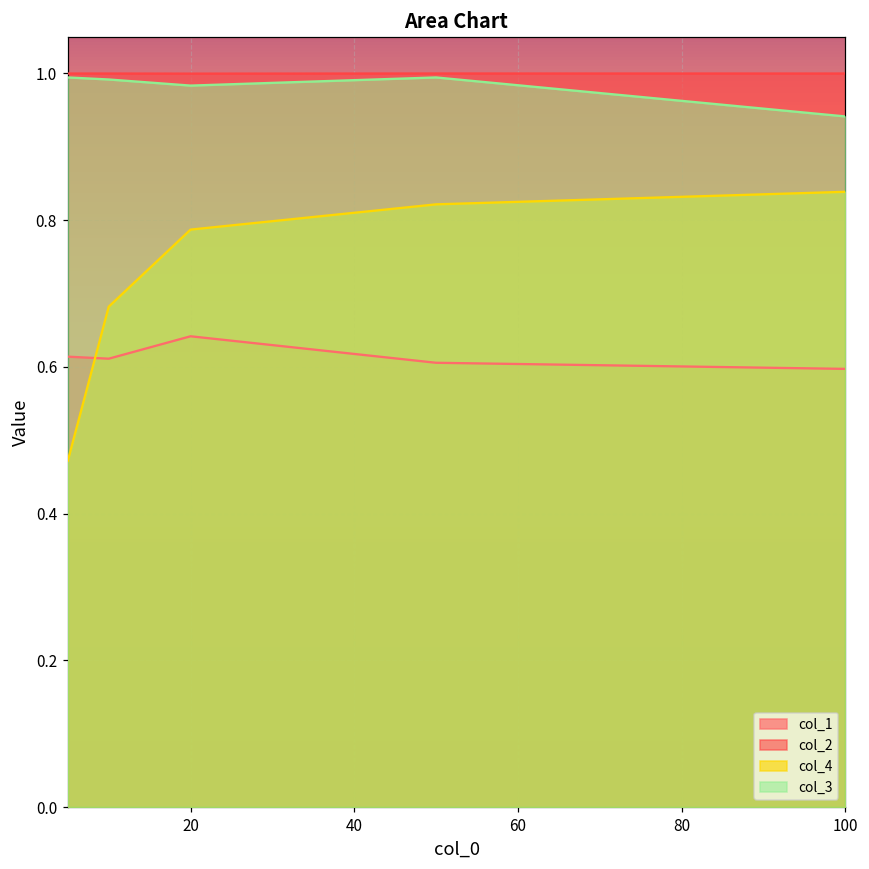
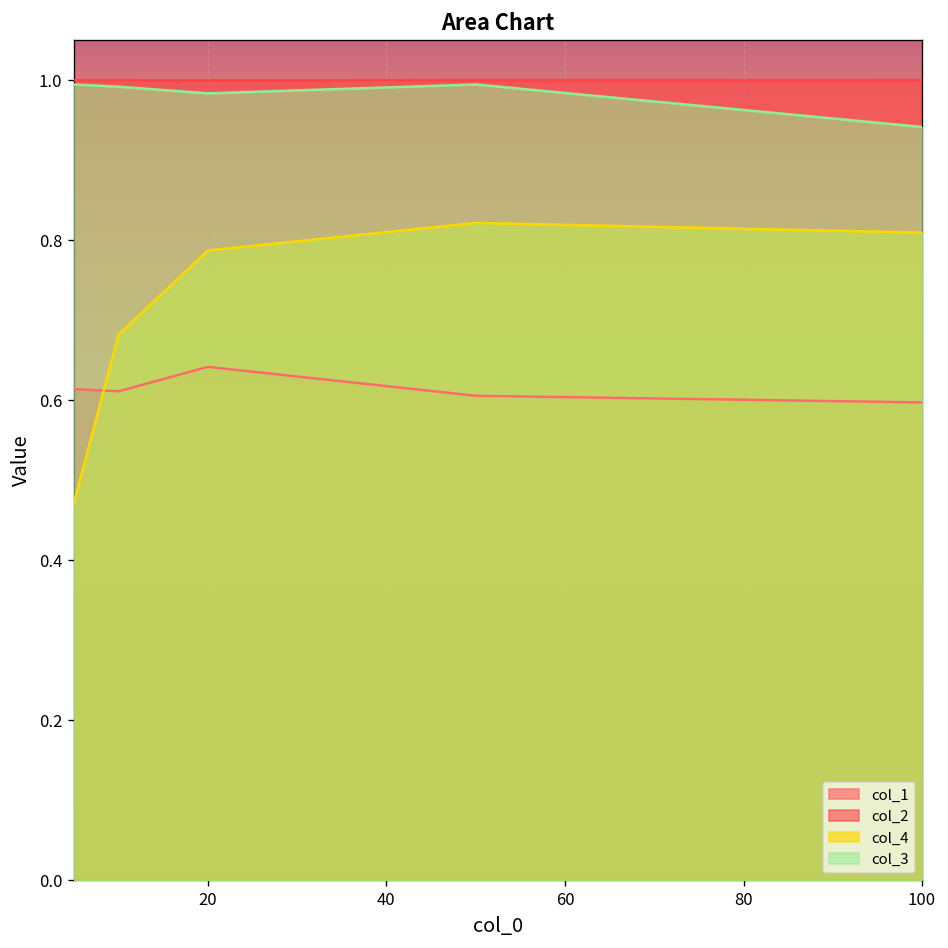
  {
    "col_4": {
      "20": 0.79,
-     "100": 0.84
+     "100": 0.81
    },
    "col_3": {
      "20": 0.98,
      "100": 0.94
    }
  }
